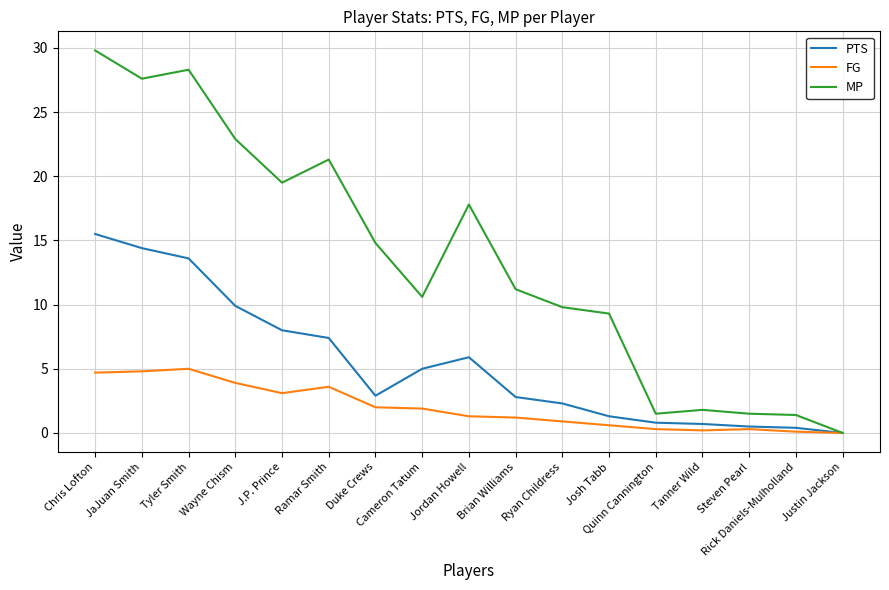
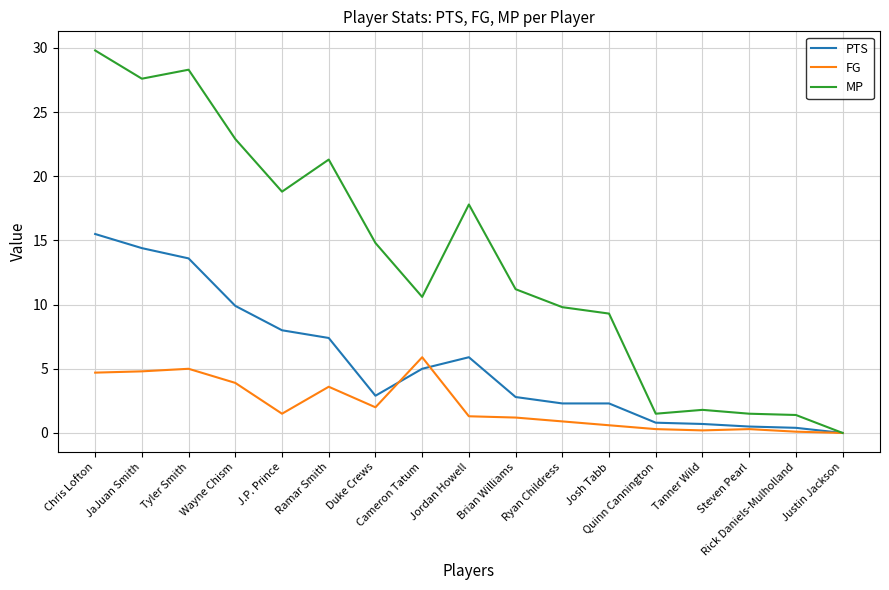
  {
    "PTS": {
      "Chris Lofton": 15.5,
      "JaJuan Smith": 14.4,
      "Tyler Smith": 13.6,
      "Wayne Chism": 9.9,
      "J.P. Prince": 8.0,
      "Ramar Smith": 7.4,
      "Duke Crews": 2.9,
      "Cameron Tatum": 5.0,
      "Jordan Howell": 5.9,
      "Brian Williams": 2.8,
      "Ryan Childress": 2.3,
-     "Josh Tabb": 1.3,
+     "Josh Tabb": 2.3,
      "Quinn Cannington": 0.8,
      "Tanner Wild": 0.7,
      "Steven Pearl": 0.5,
      "Rick Daniels-Mulholland": 0.4
    },
    "FG": {
      "Chris Lofton": 4.7,
      "JaJuan Smith": 4.8,
      "Tyler Smith": 5.0,
      "Wayne Chism": 3.9,
-     "J.P. Prince": 3.1,
+     "J.P. Prince": 1.5,
      "Ramar Smith": 3.6,
      "Duke Crews": 2.0,
-     "Cameron Tatum": 1.9,
+     "Cameron Tatum": 5.9,
      "Jordan Howell": 1.3,
      "Brian Williams": 1.2,
      "Ryan Childress": 0.9,
      "Josh Tabb": 0.6,
      "Quinn Cannington": 0.3,
      "Tanner Wild": 0.2,
      "Steven Pearl": 0.3,
      "Rick Daniels-Mulholland": 0.1
    },
    "MP": {
      "Chris Lofton": 29.8,
      "JaJuan Smith": 27.6,
      "Tyler Smith": 28.3,
      "Wayne Chism": 22.9,
-     "J.P. Prince": 19.5,
+     "J.P. Prince": 18.8,
      "Ramar Smith": 21.3,
      "Duke Crews": 14.8,
      "Cameron Tatum": 10.6,
      "Jordan Howell": 17.8,
      "Brian Williams": 11.2,
      "Ryan Childress": 9.8,
      "Josh Tabb": 9.3,
      "Quinn Cannington": 1.5,
      "Tanner Wild": 1.8,
      "Steven Pearl": 1.5,
      "Rick Daniels-Mulholland": 1.4
    }
  }
